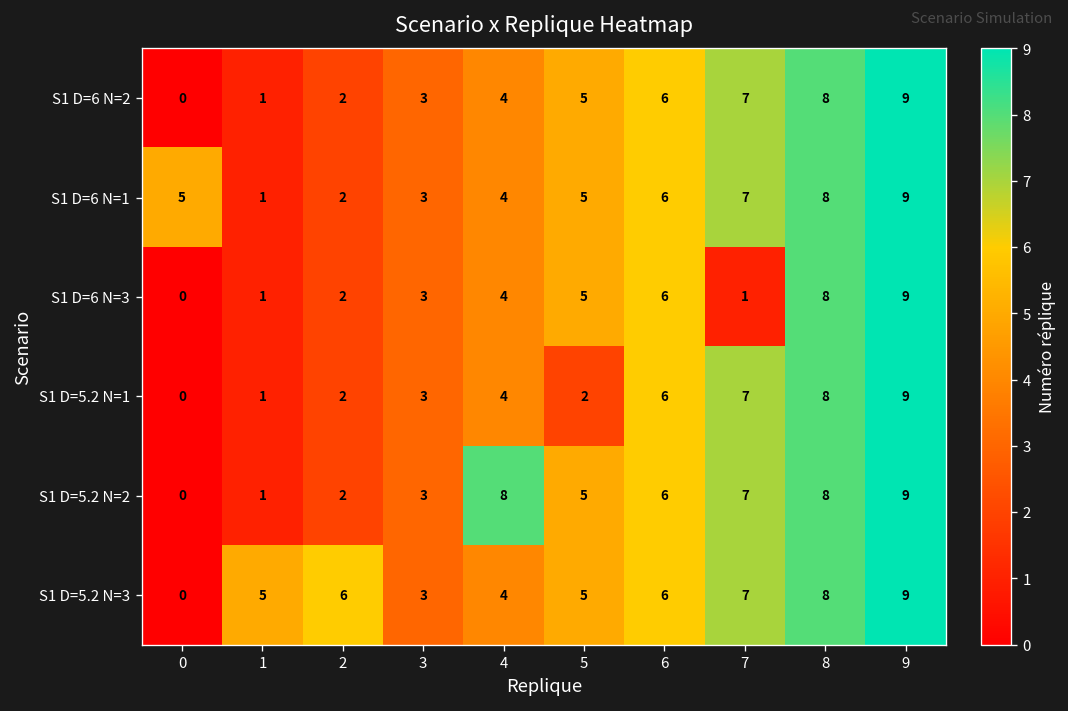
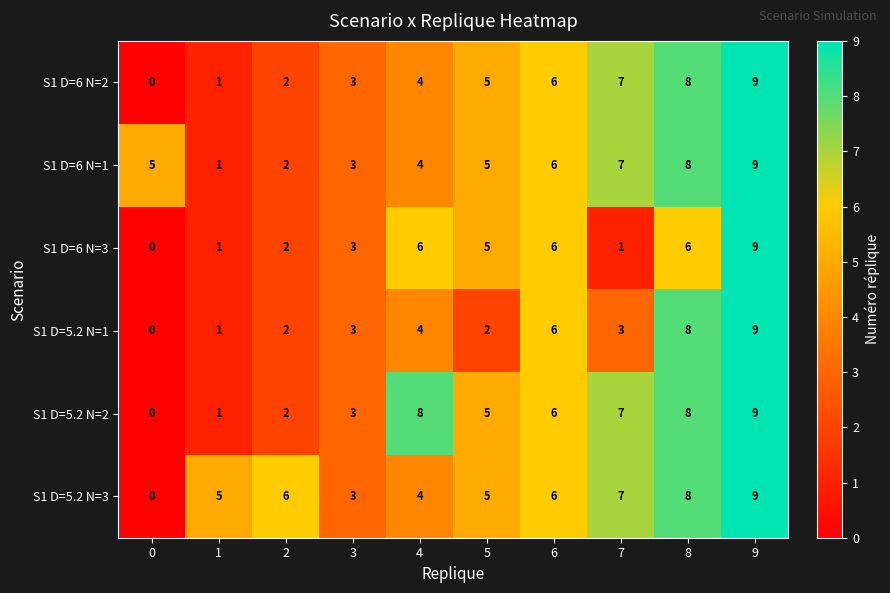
  {
    "S1 D=6 N=2": {
      "0": 0,
      "1": 1,
      "2": 2,
      "3": 3,
      "4": 4,
      "5": 5,
      "6": 6,
      "7": 7,
      "8": 8,
      "9": 9
    },
    "S1 D=6 N=1": {
      "0": 5,
      "1": 1,
      "2": 2,
      "3": 3,
      "4": 4,
      "5": 5,
      "6": 6,
      "7": 7,
      "8": 8,
      "9": 9
    },
    "S1 D=6 N=3": {
      "0": 0,
      "1": 1,
      "2": 2,
      "3": 3,
-     "4": 4,
+     "4": 6,
      "5": 5,
      "6": 6,
      "7": 1,
-     "8": 8,
+     "8": 6,
      "9": 9
    },
    "S1 D=5.2 N=1": {
      "0": 0,
      "1": 1,
      "2": 2,
      "3": 3,
      "4": 4,
      "5": 2,
      "6": 6,
-     "7": 7,
+     "7": 3,
      "8": 8,
      "9": 9
    },
    "S1 D=5.2 N=2": {
      "0": 0,
      "1": 1,
      "2": 2,
      "3": 3,
      "4": 8,
      "5": 5,
      "6": 6,
      "7": 7,
      "8": 8,
      "9": 9
    },
    "S1 D=5.2 N=3": {
      "0": 0,
      "1": 5,
      "2": 6,
      "3": 3,
      "4": 4,
      "5": 5,
      "6": 6,
      "7": 7,
      "8": 8,
      "9": 9
    }
  }
